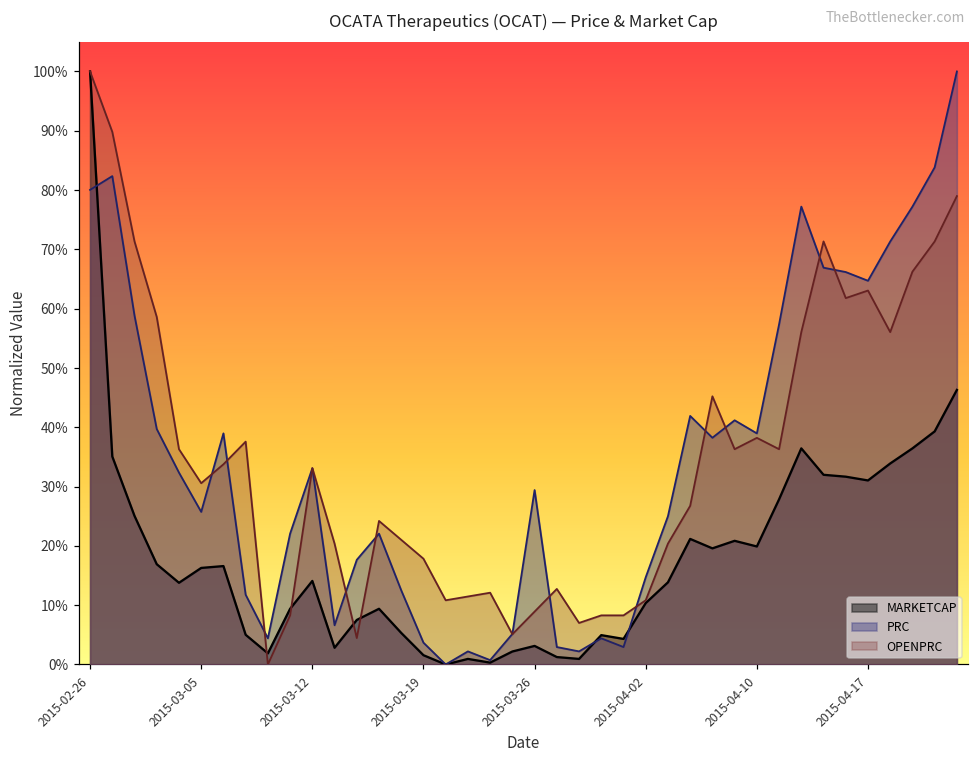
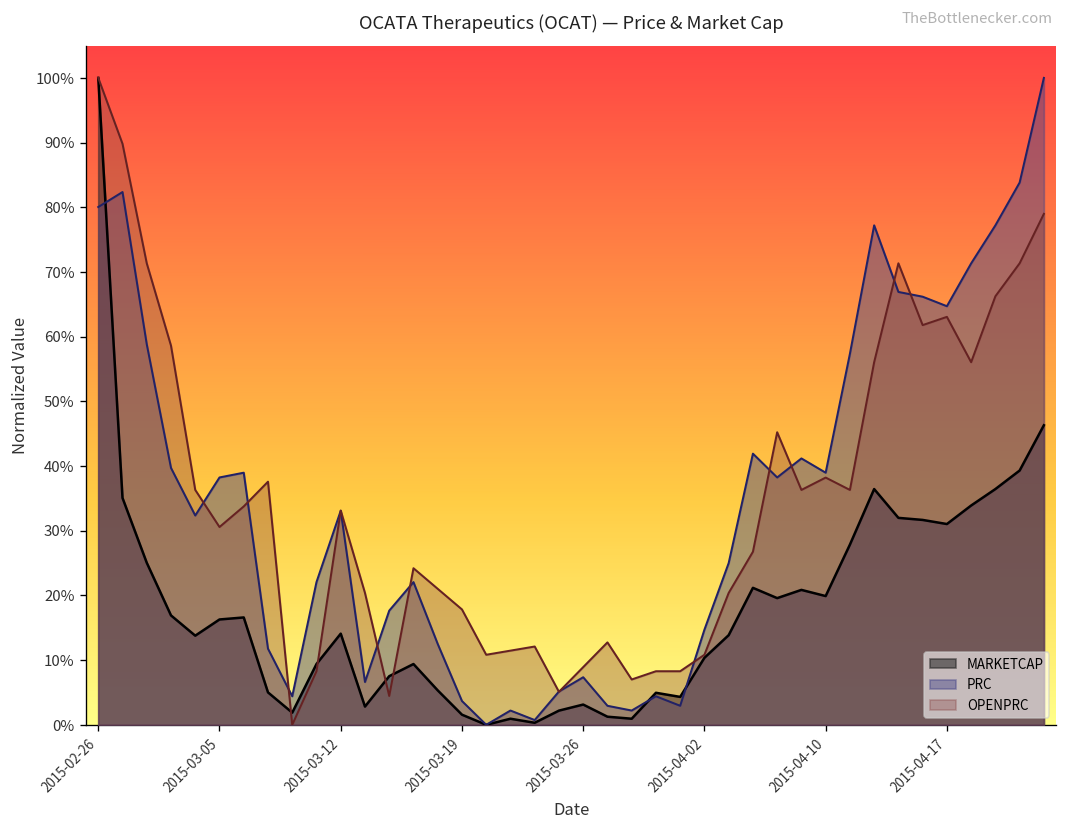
  {
    "PRC": {
      "2015-02-26": "80%",
-     "2015-03-05": "26%",
+     "2015-03-05": "38%",
      "2015-03-19": "4%",
-     "2015-03-26": "29%",
+     "2015-03-26": "7%",
      "2015-04-02": "15%",
      "2015-04-10": "39%",
      "2015-04-17": "65%"
    }
  }
